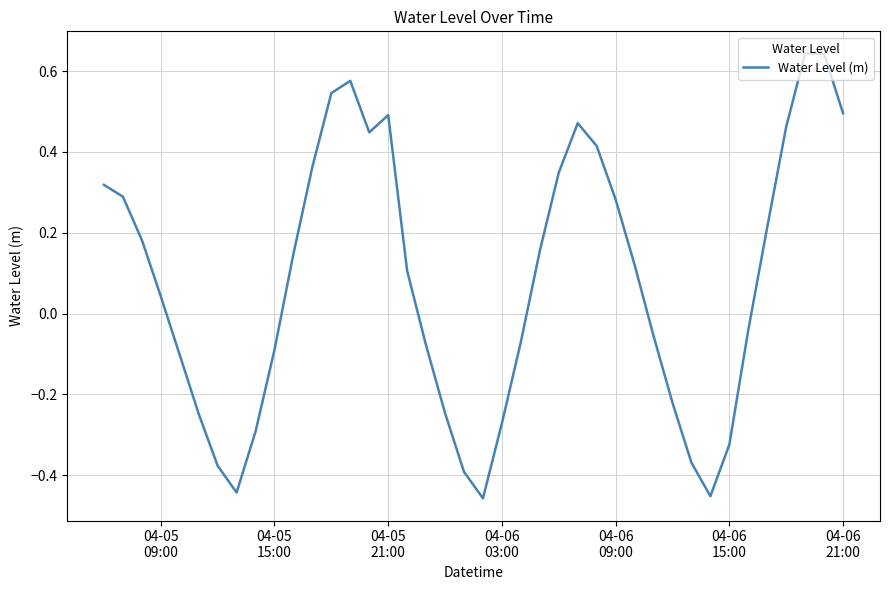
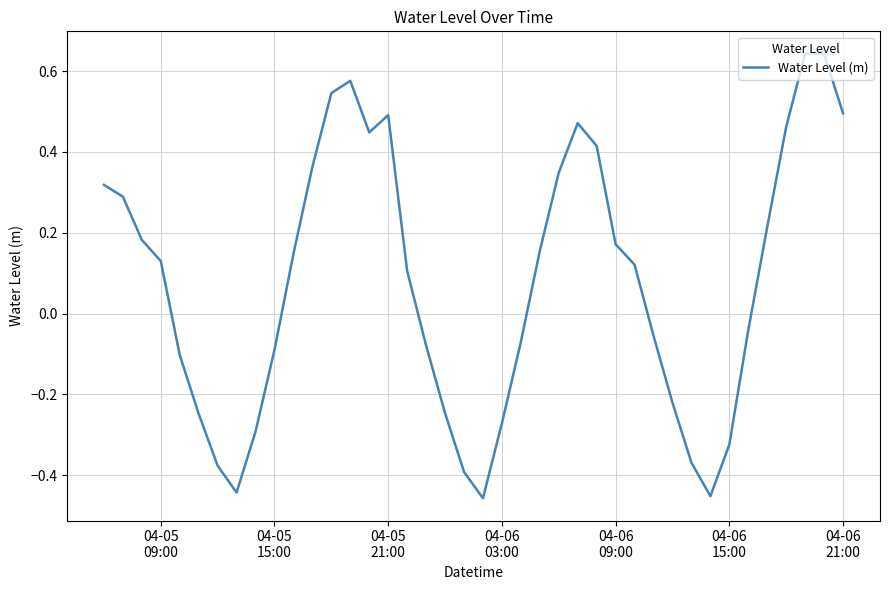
  {
-   "04-05 09:00": 0.04,
+   "04-05 09:00": 0.13,
    "04-05 15:00": -0.09,
    "04-05 21:00": 0.49,
    "04-06 03:00": -0.27,
-   "04-06 09:00": 0.28,
+   "04-06 09:00": 0.17,
    "04-06 15:00": -0.32,
    "04-06 21:00": 0.50
  }
